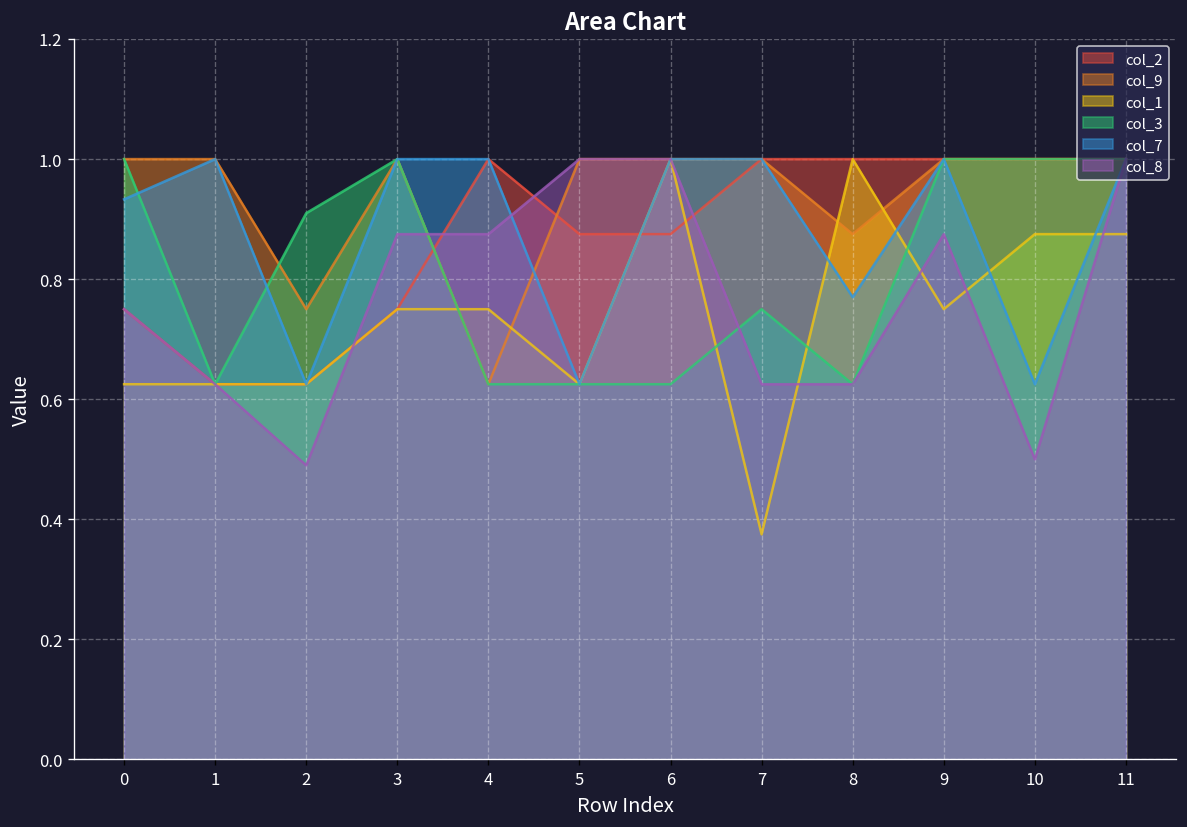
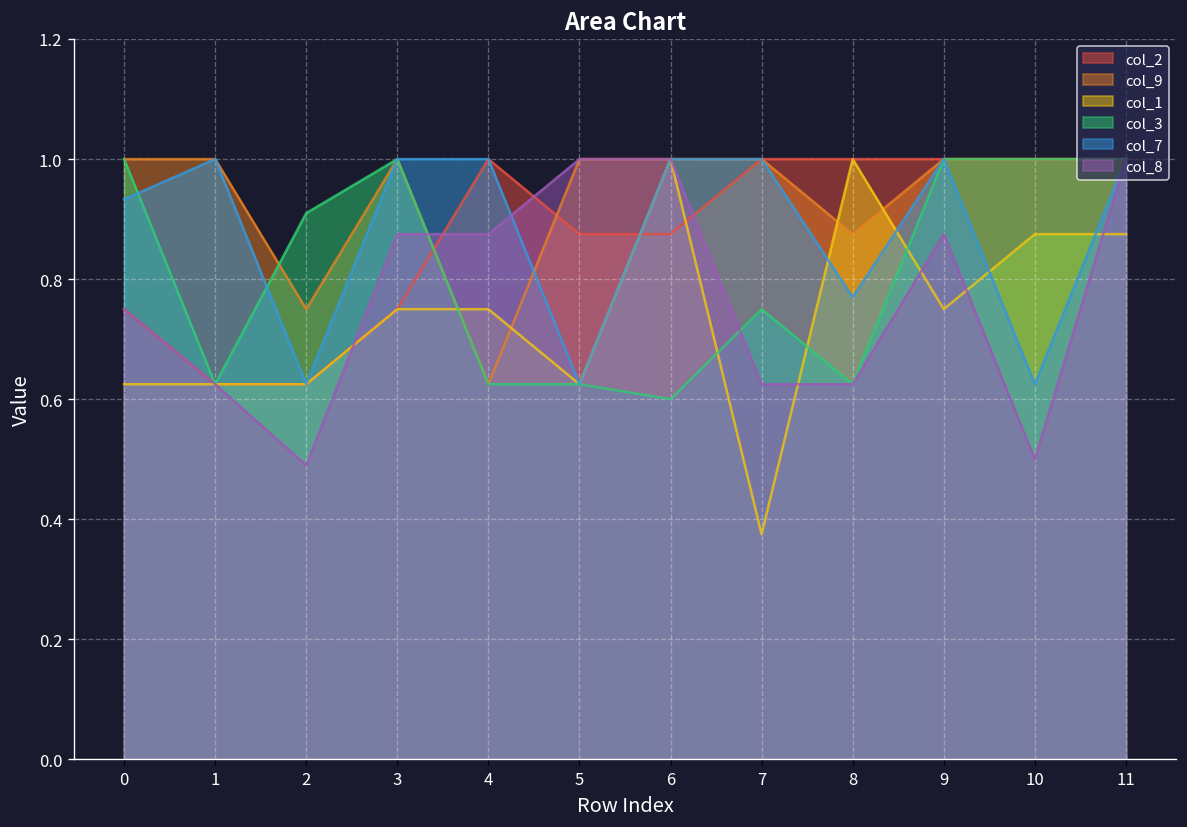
  {
    "col_3": {
      "2": 0.91,
-     "6": 0.63,
+     "6": 0.60,
      "7": 0.75
    },
    "col_7": {
      "0": 0.93,
      "8": 0.77,
      "10": 0.63
    },
    "col_8": {
      "2": 0.49,
      "3": 0.88,
      "4": 0.88,
      "7": 0.63,
      "9": 0.88,
      "10": 0.50
    }
  }
